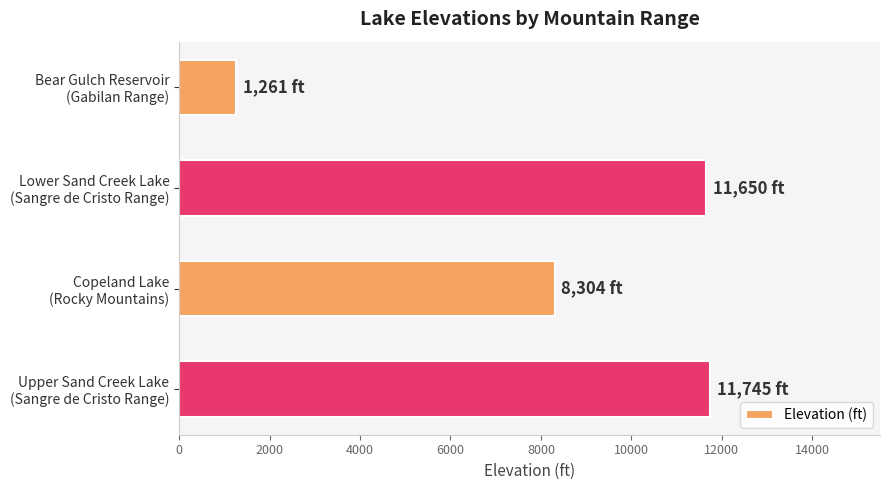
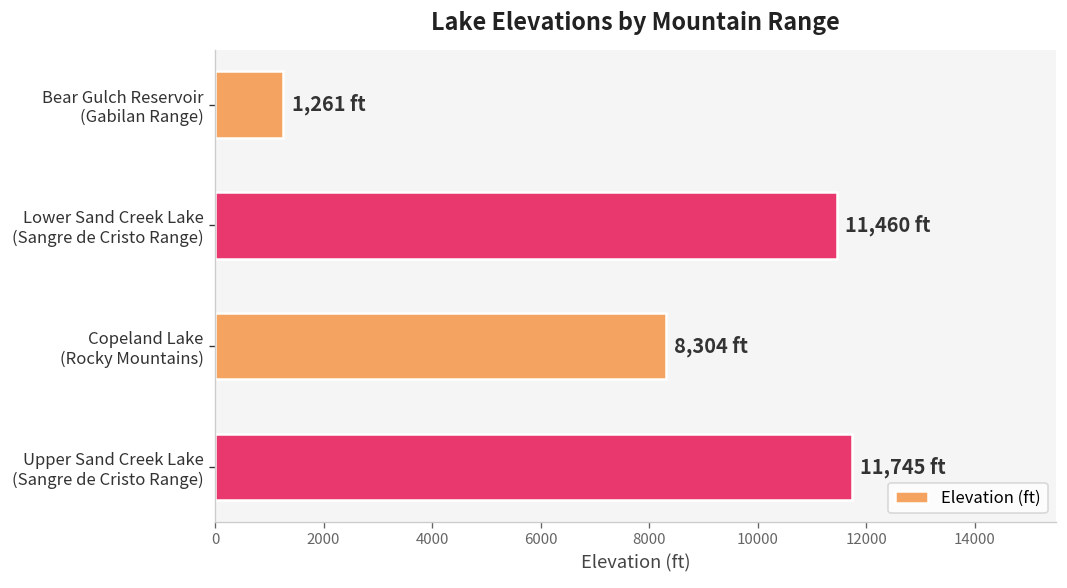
  {
    "Bear Gulch Reservoir (Gabilan Range)": "1,261",
-   "Lower Sand Creek Lake (Sangre de Cristo Range)": "11,650",
+   "Lower Sand Creek Lake (Sangre de Cristo Range)": "11,460",
    "Copeland Lake (Rocky Mountains)": "8,304",
    "Upper Sand Creek Lake (Sangre de Cristo Range)": "11,745"
  }
